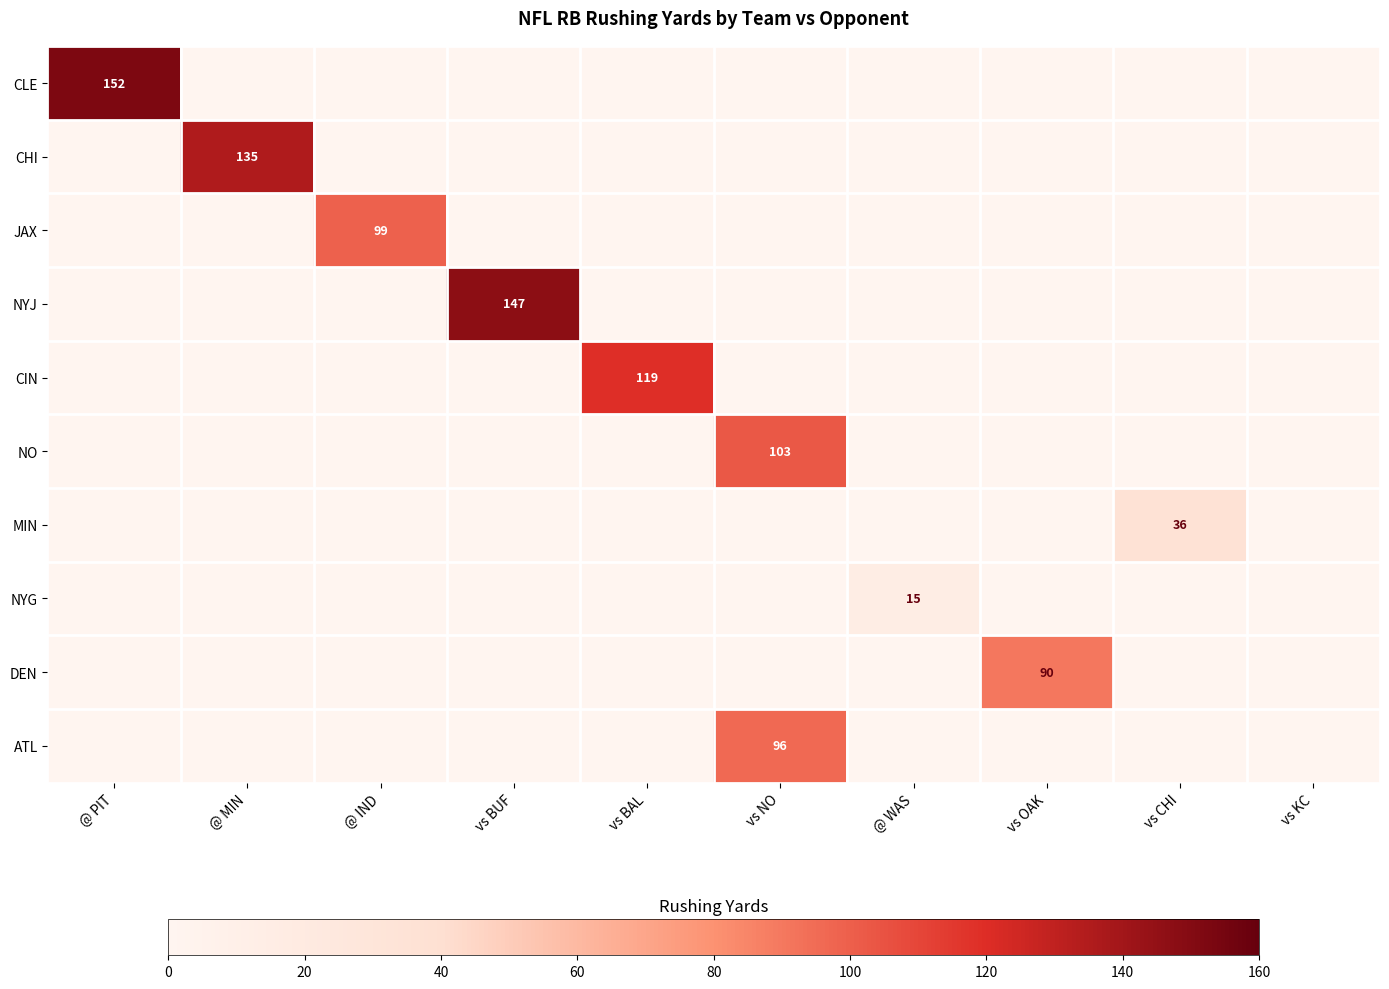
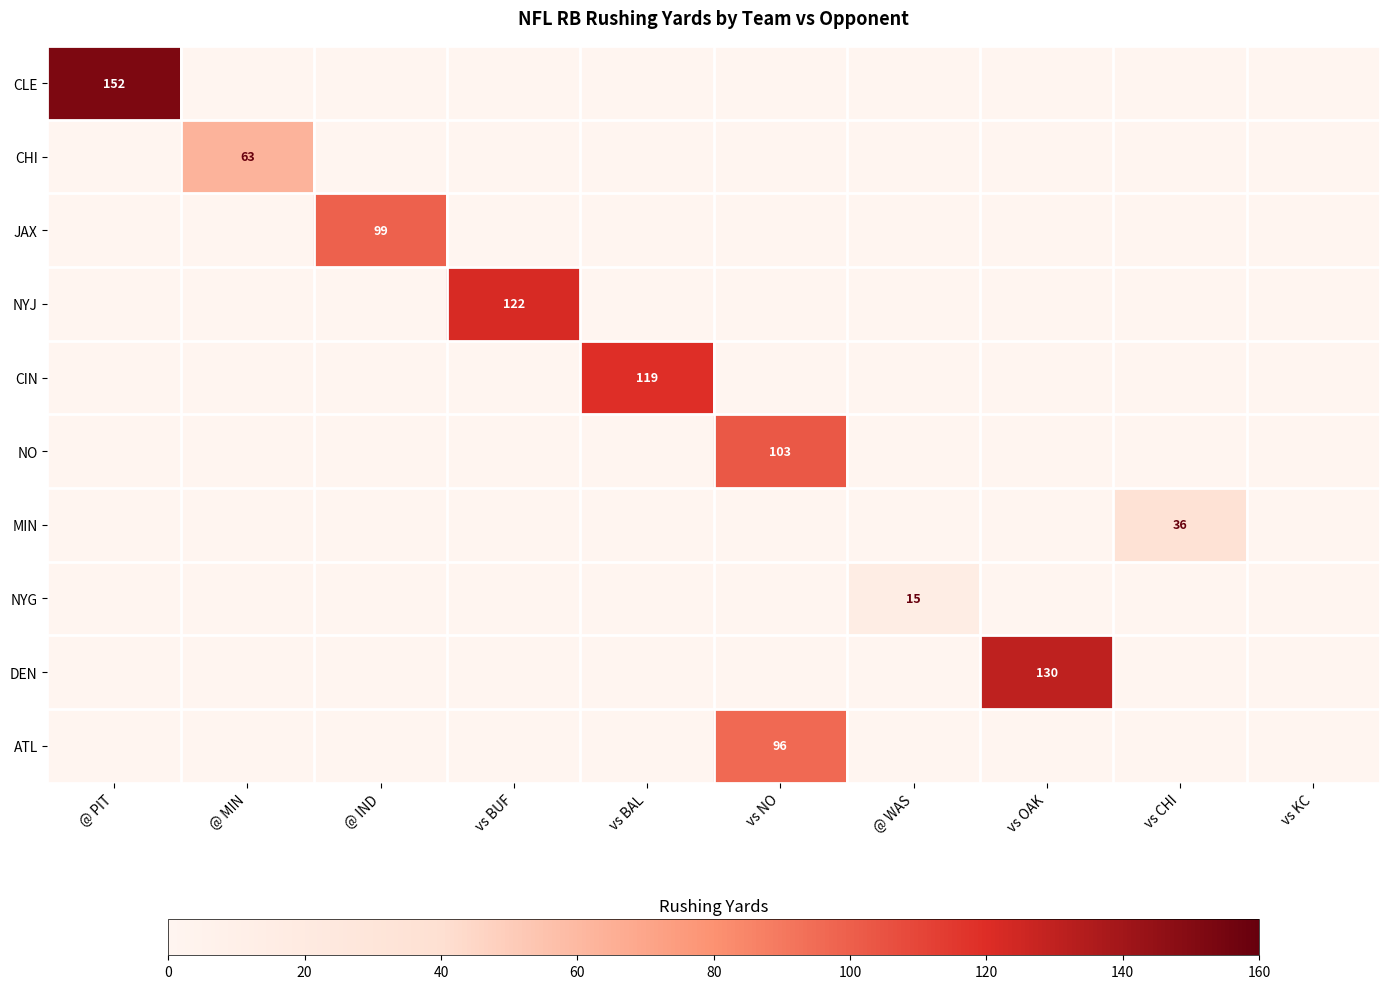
  {
    "CLE": {
      "@ PIT": 152
    },
    "CHI": {
-     "@ MIN": 135
+     "@ MIN": 63
    },
    "JAX": {
      "@ IND": 99
    },
    "NYJ": {
-     "vs BUF": 147
+     "vs BUF": 122
    },
    "CIN": {
      "vs BAL": 119
    },
    "NO": {
      "vs NO": 103
    },
    "MIN": {
      "vs CHI": 36
    },
    "NYG": {
      "@ WAS": 15
    },
    "DEN": {
-     "vs OAK": 90
+     "vs OAK": 130
    },
    "ATL": {
      "vs NO": 96
    }
  }
